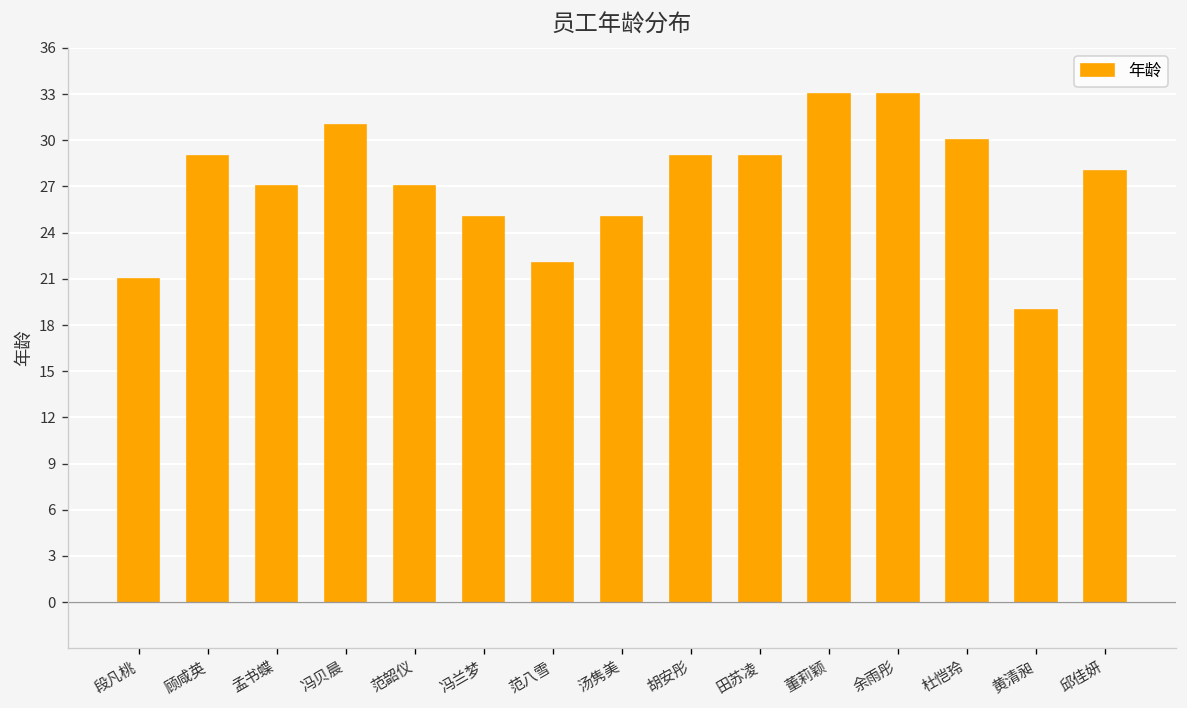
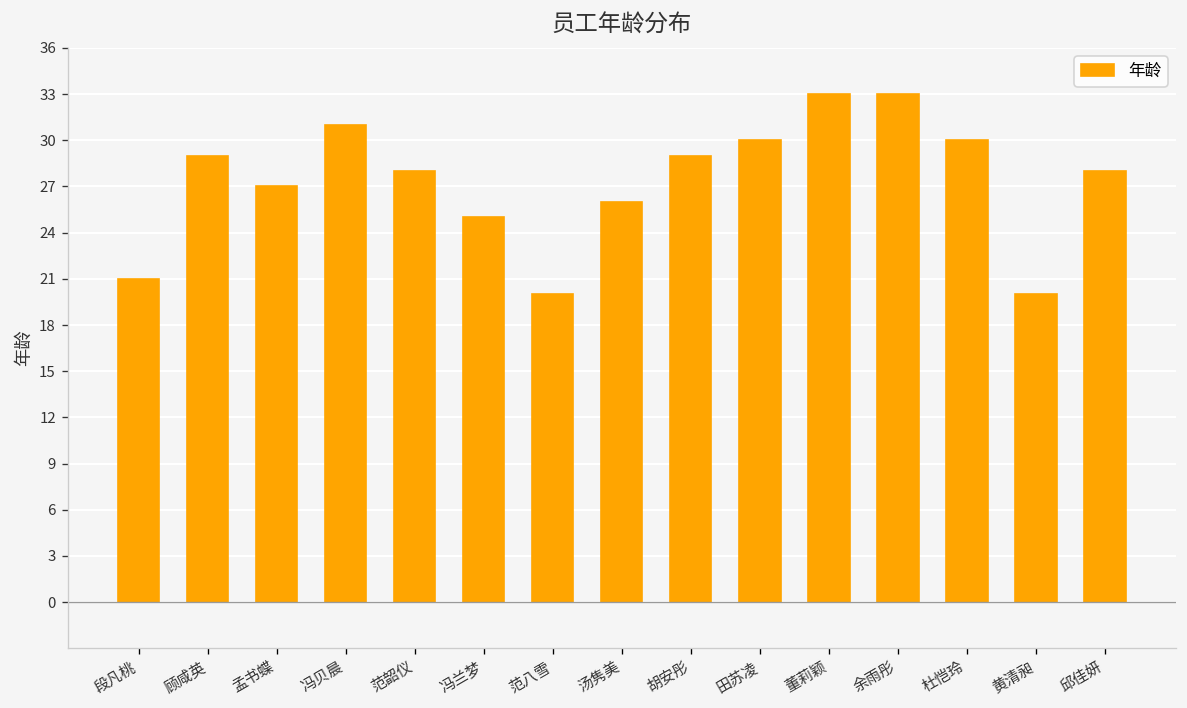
  {
    "段凡桃": 21,
    "顾咸英": 29,
    "孟书蝶": 27,
    "冯贝晨": 31,
-   "范韶仪": 27,
+   "范韶仪": 28,
    "冯兰梦": 25,
-   "范八雪": 22,
-   "汤隽美": 25,
+   "范八雪": 20,
+   "汤隽美": 26,
    "胡安彤": 29,
-   "田苏凌": 29,
+   "田苏凌": 30,
    "董莉颖": 33,
    "余雨彤": 33,
    "杜恺玲": 30,
-   "黄清昶": 19,
+   "黄清昶": 20,
    "邱佳妍": 28
  }
